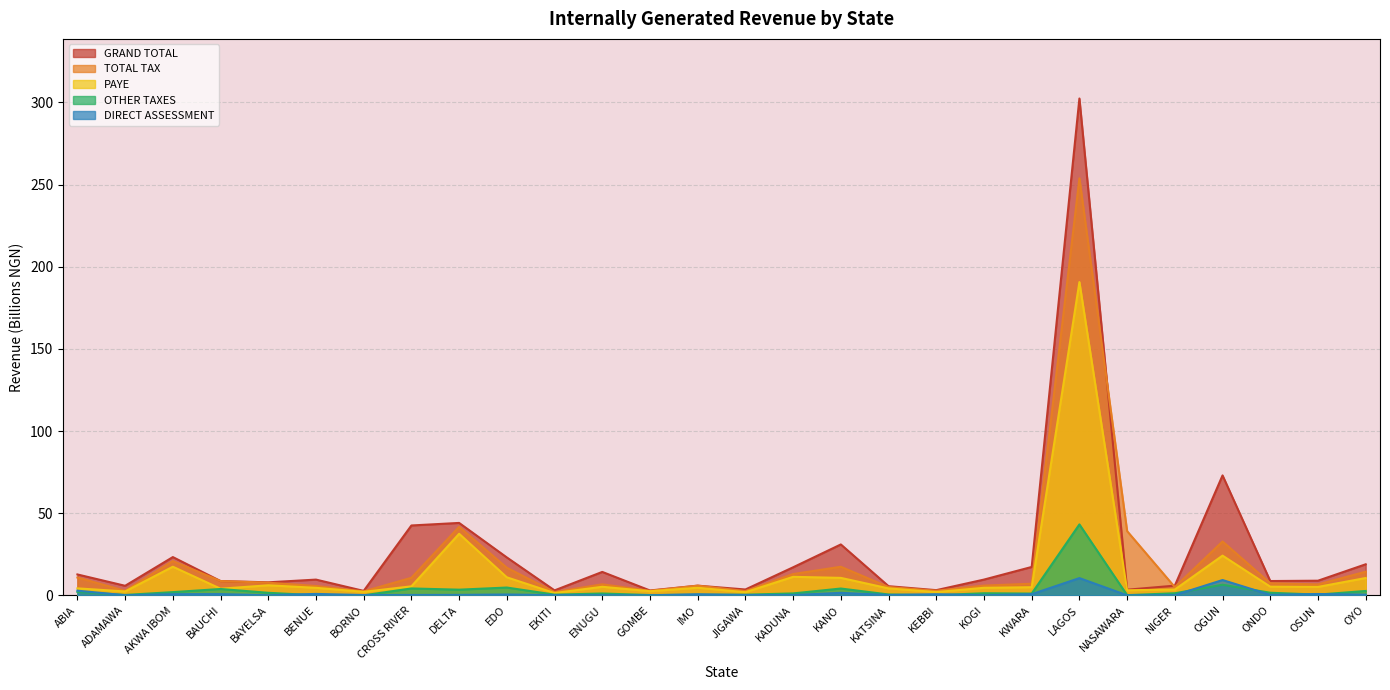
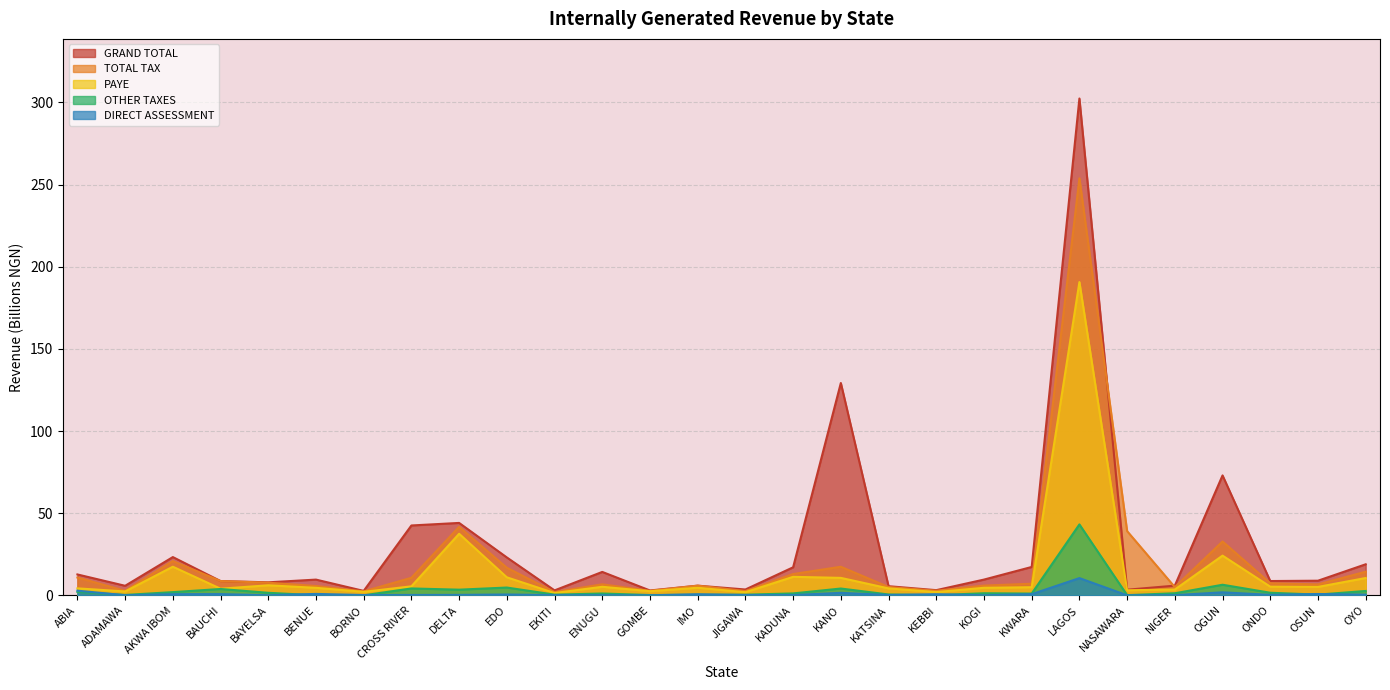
  {
    "GRAND TOTAL": {
      "ABIA": 13,
      "ADAMAWA": 6,
      "AKWA IBOM": 23,
      "BENUE": 10,
      "CROSS RIVER": 43,
      "DELTA": 44,
      "EDO": 23,
      "ENUGU": 14,
      "KADUNA": 17,
-     "KANO": 31,
+     "KANO": 129,
      "KOGI": 10,
      "KWARA": 17,
      "LAGOS": 302,
      "OGUN": 73,
      "OSUN": 9,
      "OYO": 19
    },
    "TOTAL TAX": {
      "ABIA": 11,
      "AKWA IBOM": 21,
      "CROSS RIVER": 11,
      "DELTA": 42,
      "EDO": 17,
      "KADUNA": 13,
      "KANO": 17,
      "KWARA": 7,
      "LAGOS": 254,
      "NASAWARA": 39,
      "OGUN": 33,
      "OYO": 14
    },
    "PAYE": {
      "AKWA IBOM": 17,
      "BAYELSA": 6,
      "DELTA": 37,
      "EDO": 11,
      "KADUNA": 11,
      "KANO": 11,
      "KWARA": 5,
      "LAGOS": 191,
      "OGUN": 24,
      "ONDO": 5,
      "OYO": 11
    },
    "OTHER TAXES": {
      "DELTA": 3,
      "EDO": 5,
      "KANO": 4,
      "LAGOS": 43,
      "OGUN": 6,
      "OYO": 3
    },
    "DIRECT ASSESSMENT": {
      "BAUCHI": 1,
      "CROSS RIVER": 0,
      "DELTA": 0,
      "EDO": 0,
      "KANO": 1,
      "LAGOS": 10,
-     "OGUN": 9,
+     "OGUN": 2,
      "OYO": 0
    }
  }
